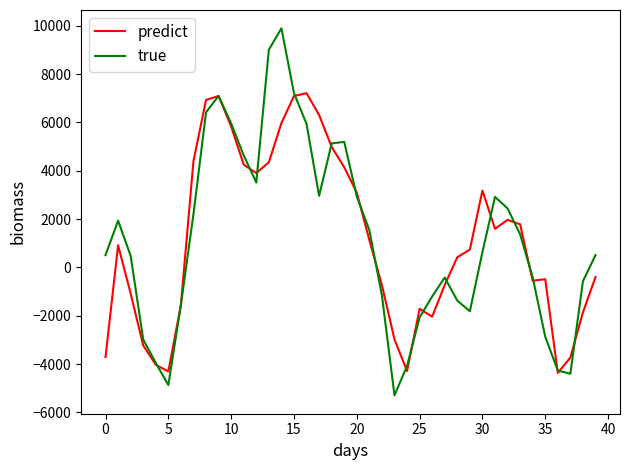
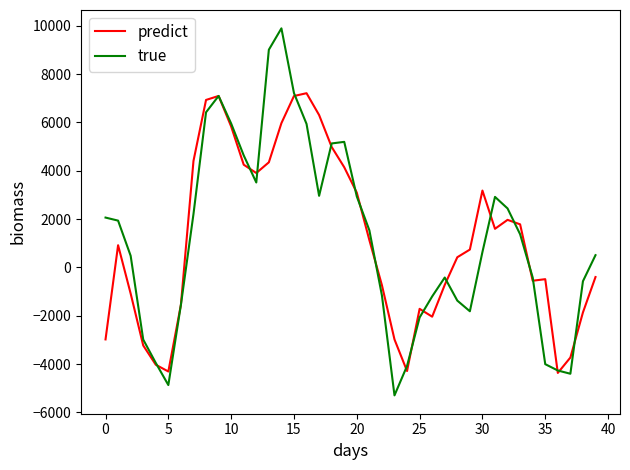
  {
    "predict": {
-     "0": -3700,
+     "0": -3000,
      "5": -4300,
      "10": 5800,
      "15": 7100,
      "20": 3100,
      "25": -1700,
      "30": 3200,
      "35": -500
    },
    "true": {
-     "0": 500,
+     "0": 2100,
      "5": -4900,
      "10": 6000,
      "15": 7200,
      "20": 2900,
      "25": -2100,
      "30": 600,
-     "35": -2900
+     "35": -4000
    }
  }
